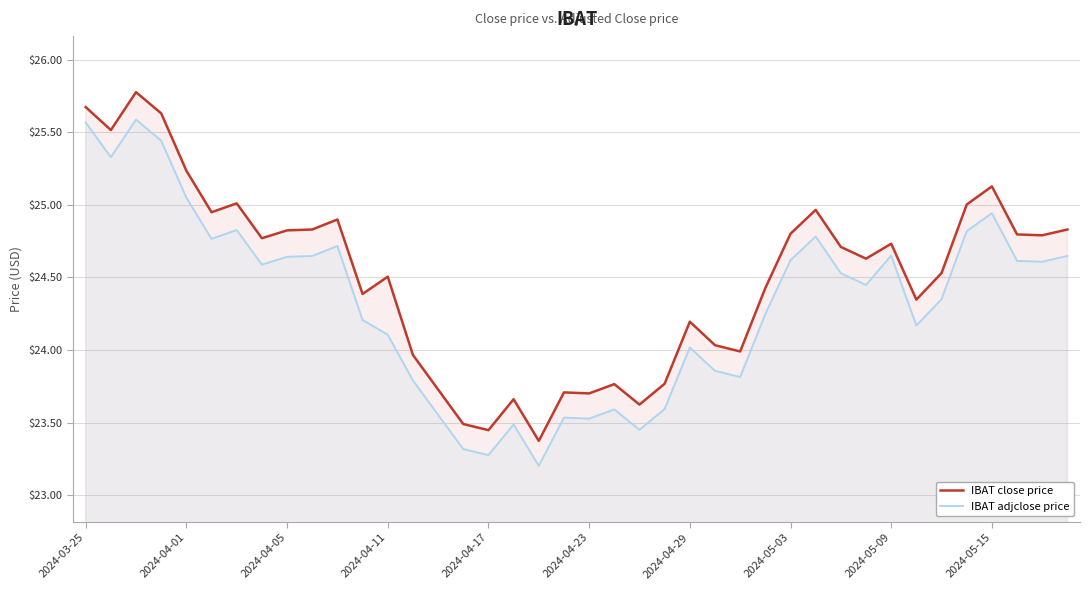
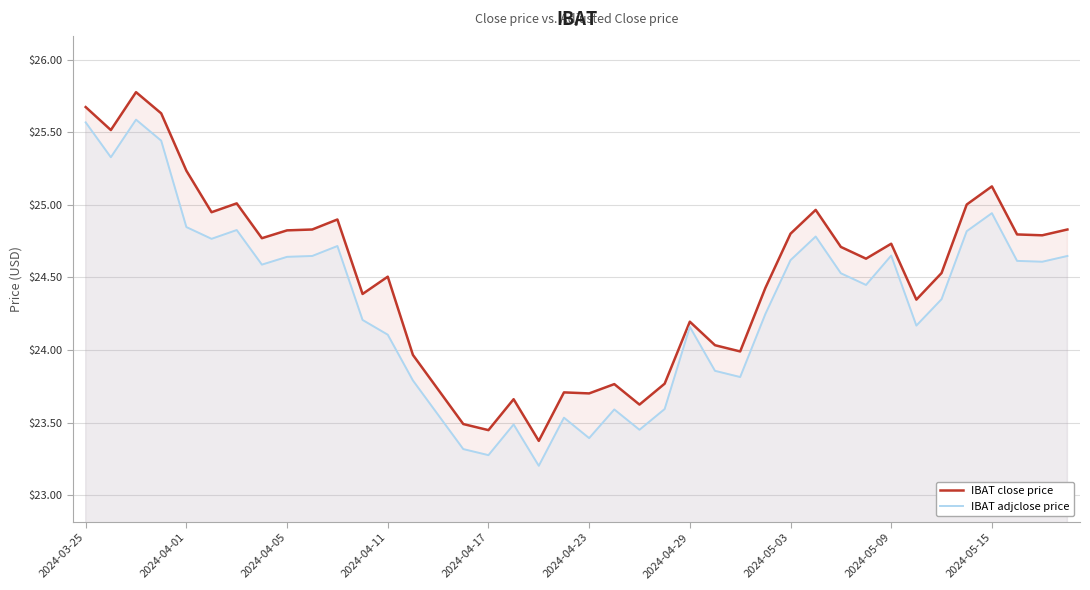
  {
    "IBAT close price": {
      "2024-03-25": "$25.67",
      "2024-04-01": "$25.24",
      "2024-04-05": "$24.82",
      "2024-04-11": "$24.50",
      "2024-04-17": "$23.45",
      "2024-04-23": "$23.70",
      "2024-04-29": "$24.19",
      "2024-05-03": "$24.80",
      "2024-05-09": "$24.73",
      "2024-05-15": "$25.13"
    },
    "IBAT adjclose price": {
      "2024-03-25": "$25.57",
-     "2024-04-01": "$25.05",
+     "2024-04-01": "$24.85",
      "2024-04-05": "$24.64",
      "2024-04-11": "$24.11",
      "2024-04-17": "$23.28",
-     "2024-04-23": "$23.53",
-     "2024-04-29": "$24.02",
+     "2024-04-23": "$23.39",
+     "2024-04-29": "$24.16",
      "2024-05-03": "$24.62",
      "2024-05-09": "$24.65",
      "2024-05-15": "$24.94"
    }
  }
